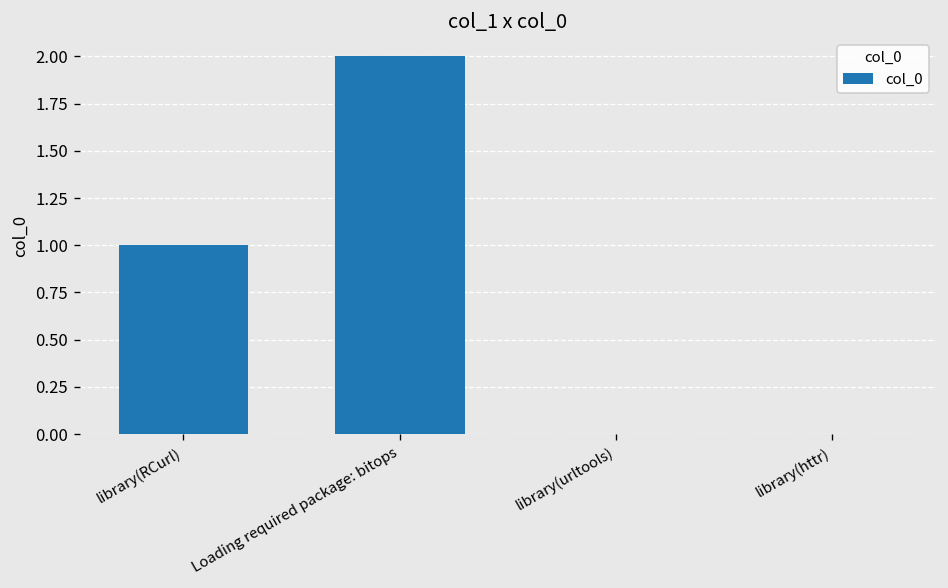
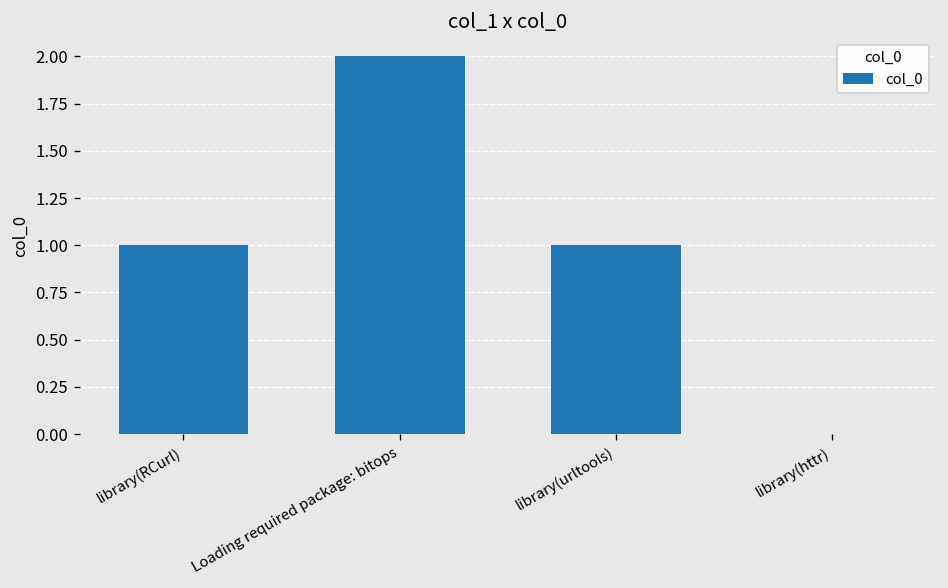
  {
    "library(RCurl)": 1,
    "Loading required package: bitops": 2,
-   "library(urltools)": 0,
+   "library(urltools)": 1,
    "library(httr)": 0
  }
